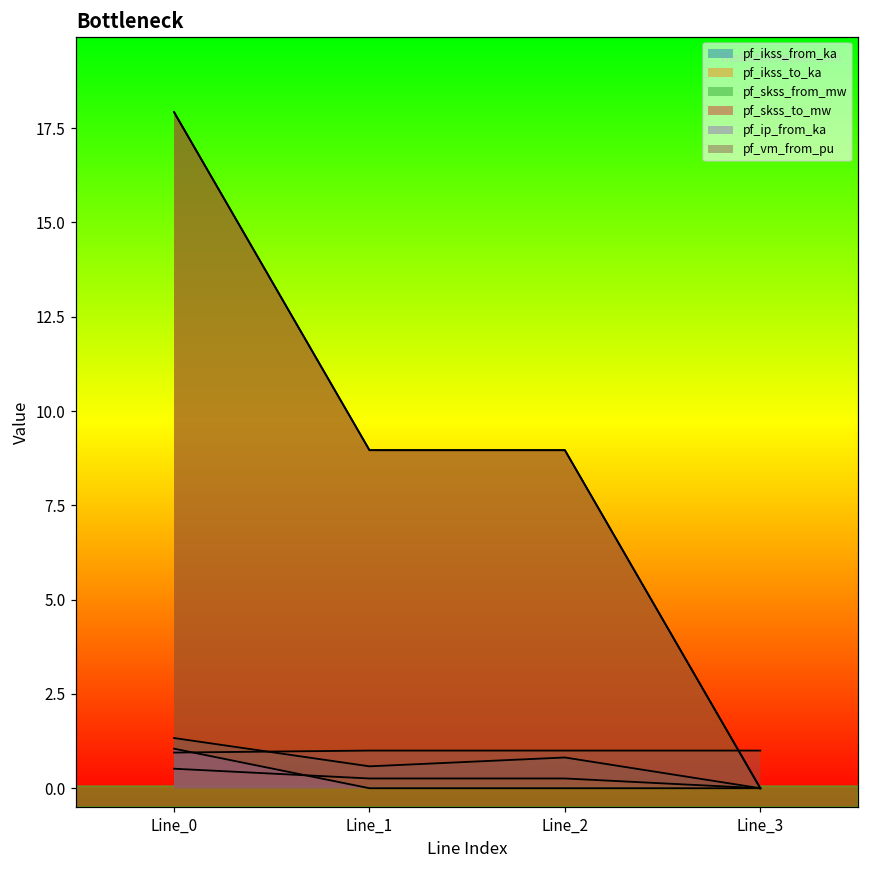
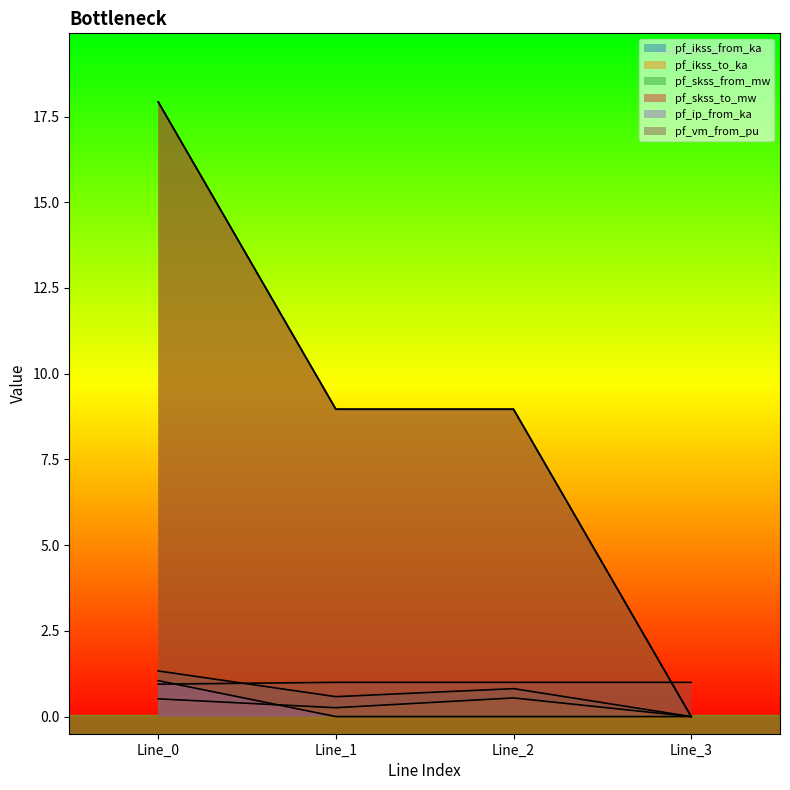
  {
    "pf_ikss_from_ka": {
      "Line_0": 1.3,
      "Line_1": 0.6,
      "Line_2": 0.8
    },
    "pf_ikss_to_ka": {
      "Line_0": 0.5,
      "Line_1": 0.3,
-     "Line_2": 0.3
+     "Line_2": 0.5
    },
    "pf_skss_to_mw": {
      "Line_0": 17.9,
      "Line_1": 9.0,
      "Line_2": 9.0
    },
    "pf_ip_from_ka": {
      "Line_0": 1.0
    },
    "pf_vm_from_pu": {
      "Line_0": 0.9,
      "Line_1": 1.0,
      "Line_2": 1.0,
      "Line_3": 1.0
    }
  }
